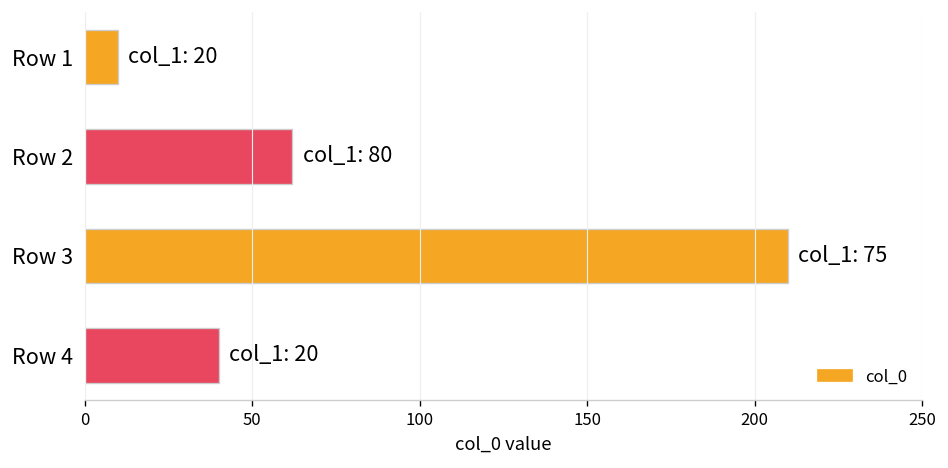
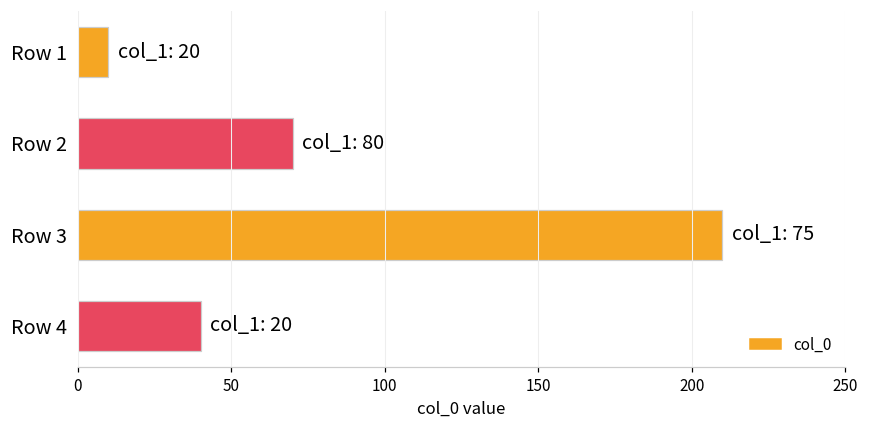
  {
-   "Row 2": 62
+   "Row 2": 70
  }
